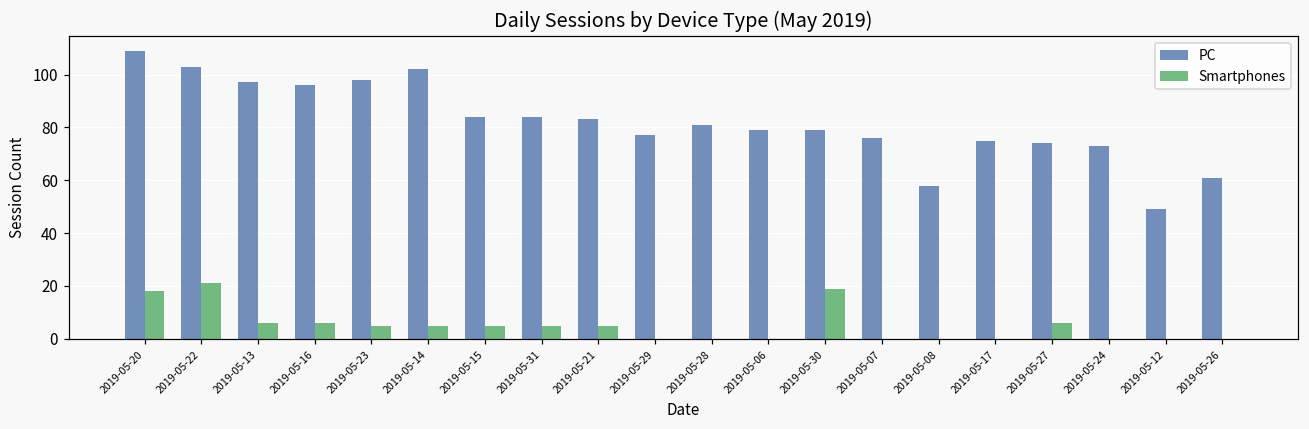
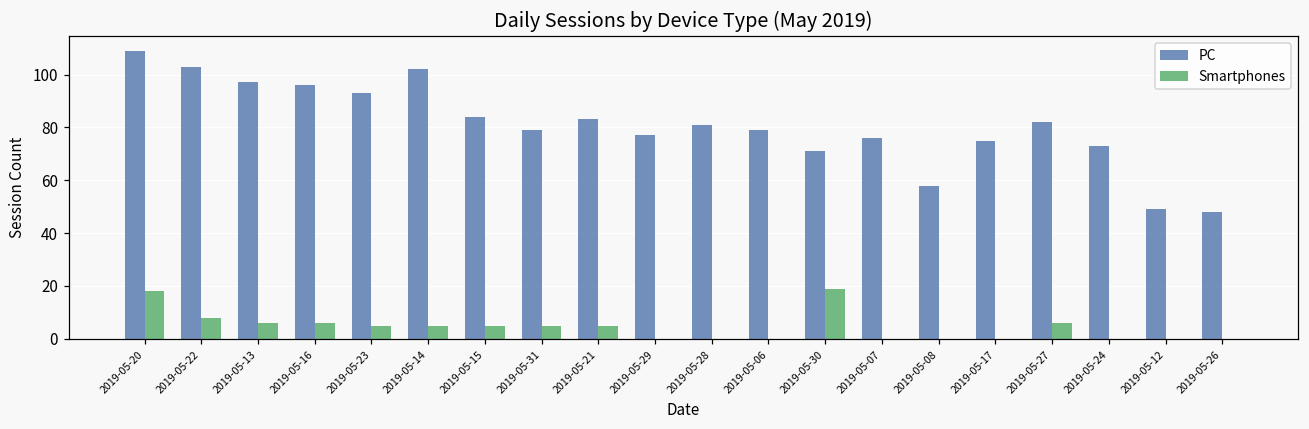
  {
    "PC": {
      "2019-05-20": 109,
      "2019-05-22": 103,
      "2019-05-13": 97,
      "2019-05-16": 96,
-     "2019-05-23": 98,
+     "2019-05-23": 93,
      "2019-05-14": 102,
      "2019-05-15": 84,
-     "2019-05-31": 84,
+     "2019-05-31": 79,
      "2019-05-21": 83,
      "2019-05-29": 77,
      "2019-05-28": 81,
      "2019-05-06": 79,
-     "2019-05-30": 79,
+     "2019-05-30": 71,
      "2019-05-07": 76,
      "2019-05-08": 58,
      "2019-05-17": 75,
-     "2019-05-27": 74,
+     "2019-05-27": 82,
      "2019-05-24": 73,
      "2019-05-12": 49,
-     "2019-05-26": 61
+     "2019-05-26": 48
    },
    "Smartphones": {
      "2019-05-20": 18,
-     "2019-05-22": 21,
+     "2019-05-22": 8,
      "2019-05-13": 6,
      "2019-05-16": 6,
      "2019-05-23": 5,
      "2019-05-14": 5,
      "2019-05-15": 5,
      "2019-05-31": 5,
      "2019-05-21": 5,
      "2019-05-29": 0,
      "2019-05-28": 0,
      "2019-05-06": 0,
      "2019-05-30": 19,
      "2019-05-07": 0,
      "2019-05-08": 0,
      "2019-05-17": 0,
      "2019-05-27": 6,
      "2019-05-24": 0,
      "2019-05-12": 0,
      "2019-05-26": 0
    }
  }
